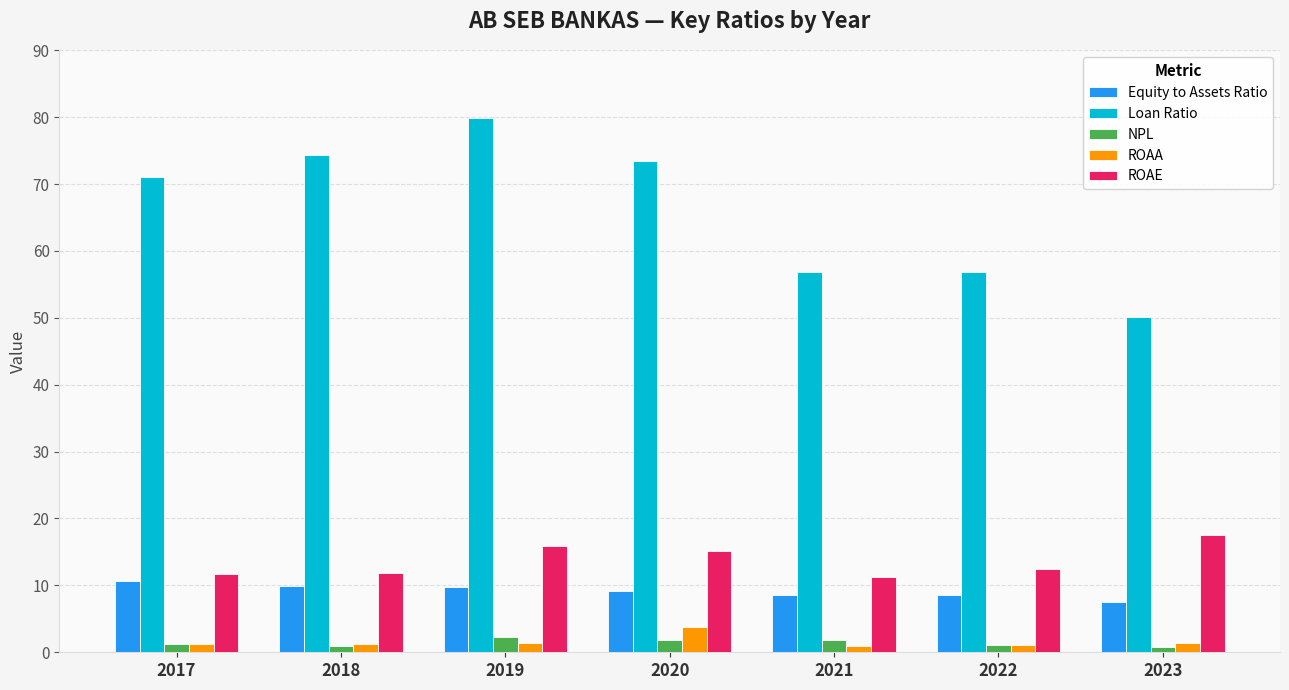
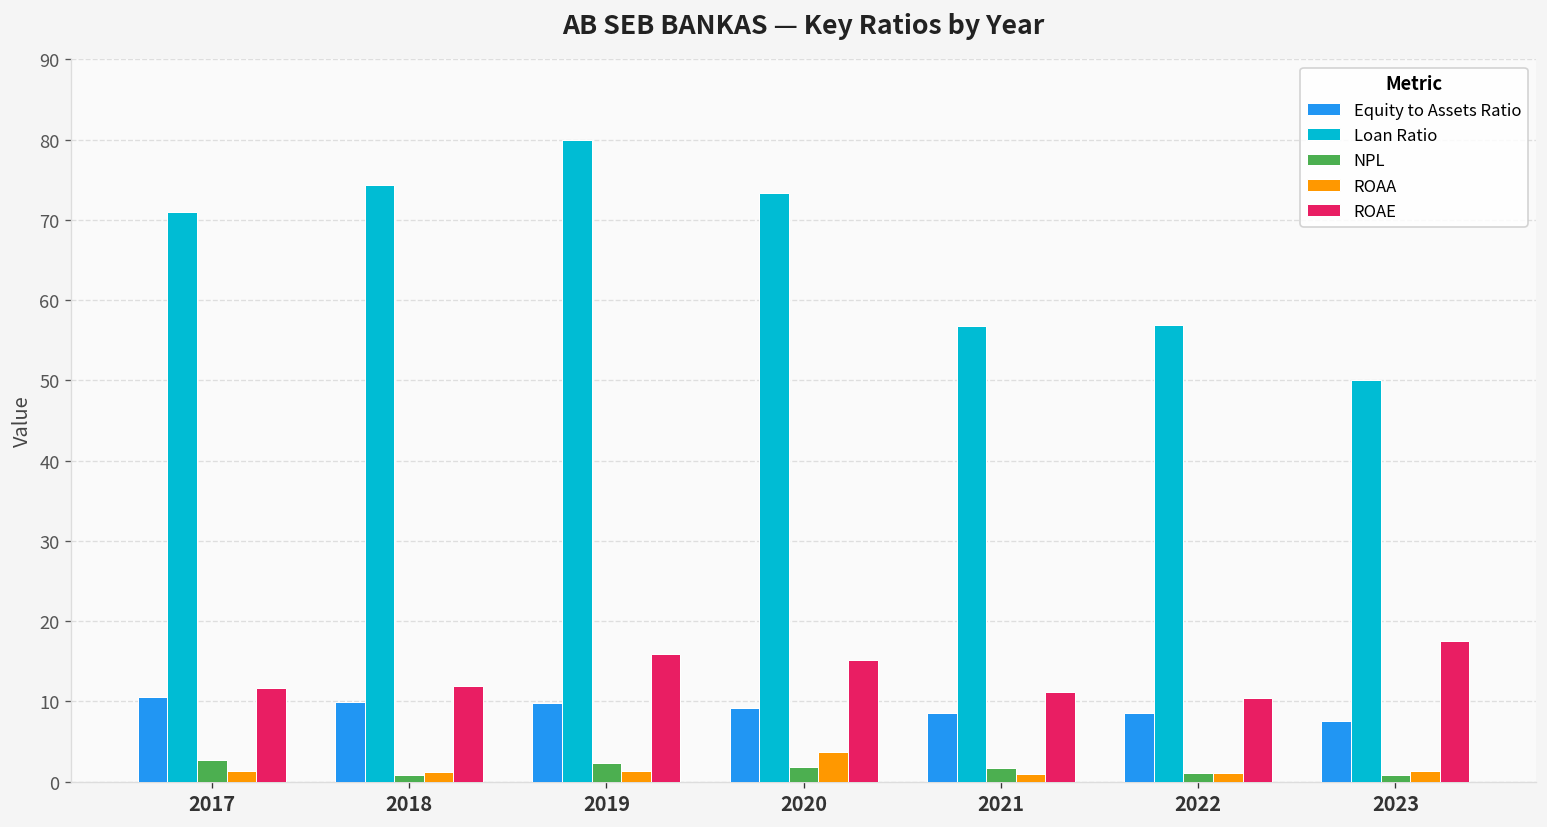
  {
    "NPL": {
-     "2017": 1,
+     "2017": 3,
      "2018": 1,
      "2019": 2,
      "2020": 2,
      "2021": 2,
      "2022": 1,
      "2023": 1
    },
    "ROAA": {
      "2017": 1,
      "2018": 1,
      "2019": 1,
      "2020": 4,
      "2021": 1,
      "2022": 1,
      "2023": 1
    },
    "ROAE": {
      "2017": 12,
      "2018": 12,
      "2019": 16,
      "2020": 15,
      "2021": 11,
-     "2022": 12,
+     "2022": 10,
      "2023": 18
    }
  }
